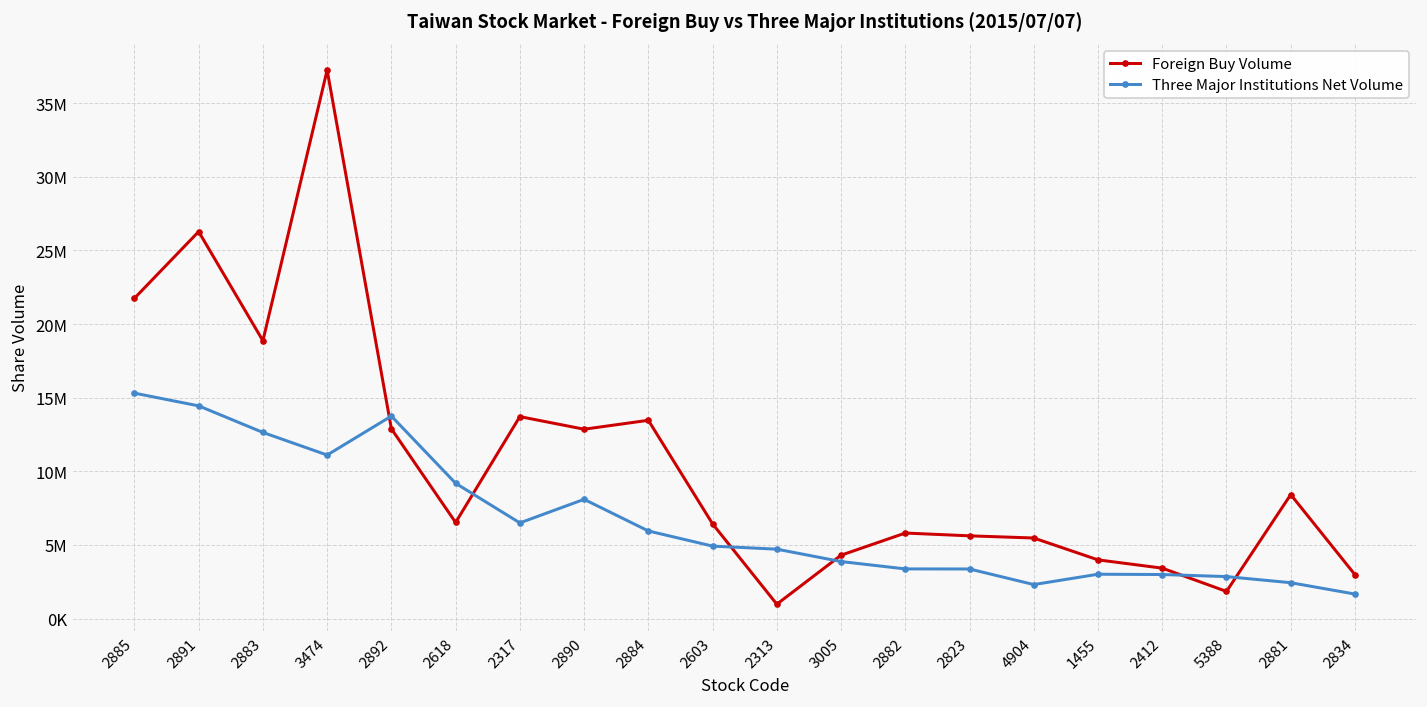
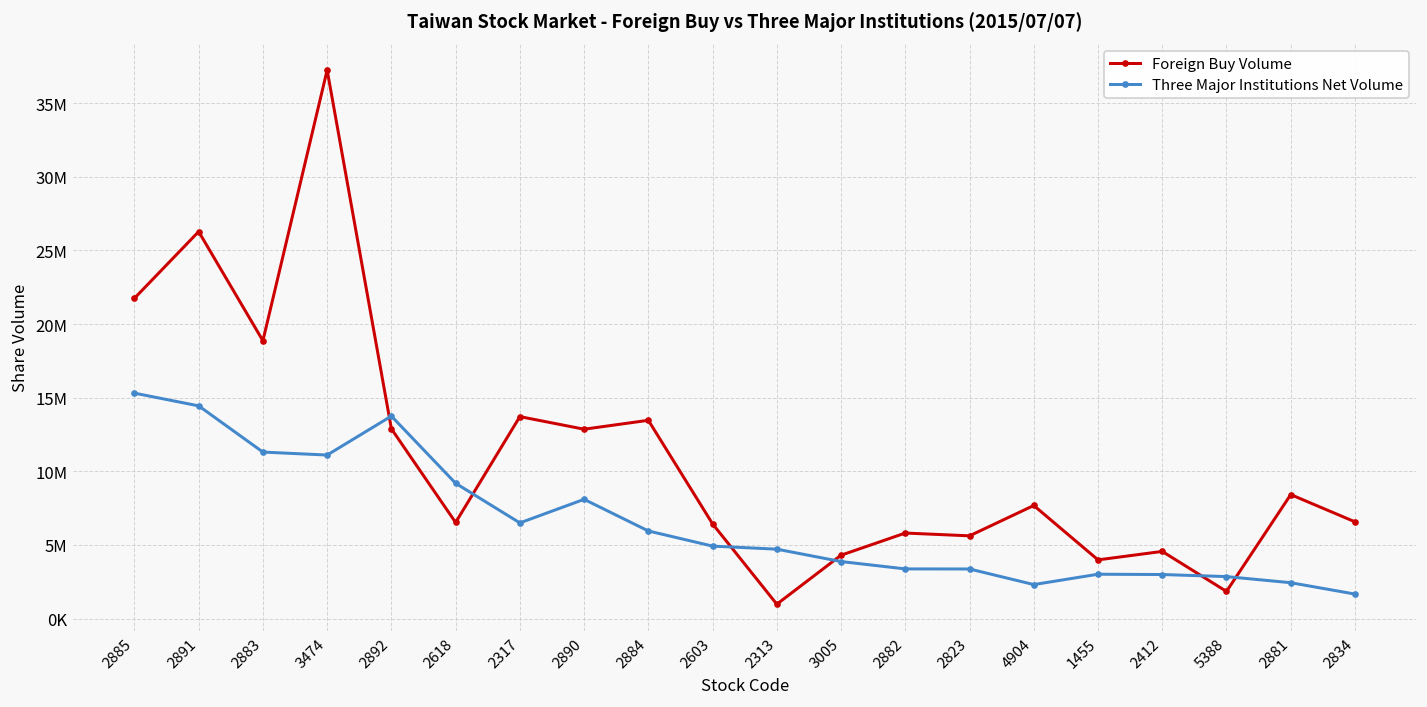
  {
    "Foreign Buy Volume": {
      "2885": 21700000,
      "2891": 26300000,
      "2883": 18900000,
      "3474": 37200000,
      "2892": 12900000,
      "2618": 6500000,
      "2317": 13700000,
      "2890": 12900000,
      "2884": 13500000,
      "2603": 6400000,
      "2313": 1000000,
      "3005": 4300000,
      "2882": 5800000,
      "2823": 5600000,
-     "4904": 5500000,
+     "4904": 7700000,
      "1455": 4000000,
-     "2412": 3400000,
+     "2412": 4600000,
      "5388": 1800000,
      "2881": 8400000,
-     "2834": 3000000
+     "2834": 6600000
    },
    "Three Major Institutions Net Volume": {
      "2885": 15300000,
      "2891": 14400000,
-     "2883": 12600000,
+     "2883": 11300000,
      "3474": 11100000,
      "2892": 13700000,
      "2618": 9200000,
      "2317": 6500000,
      "2890": 8100000,
      "2884": 5900000,
      "2603": 4900000,
      "2313": 4700000,
      "3005": 3900000,
      "2882": 3400000,
      "2823": 3400000,
      "4904": 2300000,
      "1455": 3000000,
      "2412": 3000000,
      "5388": 2900000,
      "2881": 2400000,
      "2834": 1700000
    }
  }
